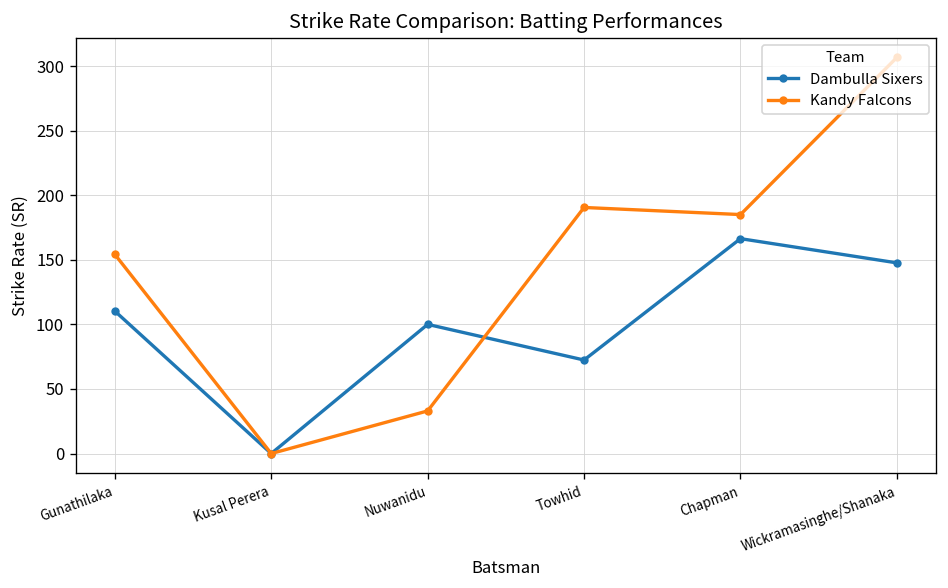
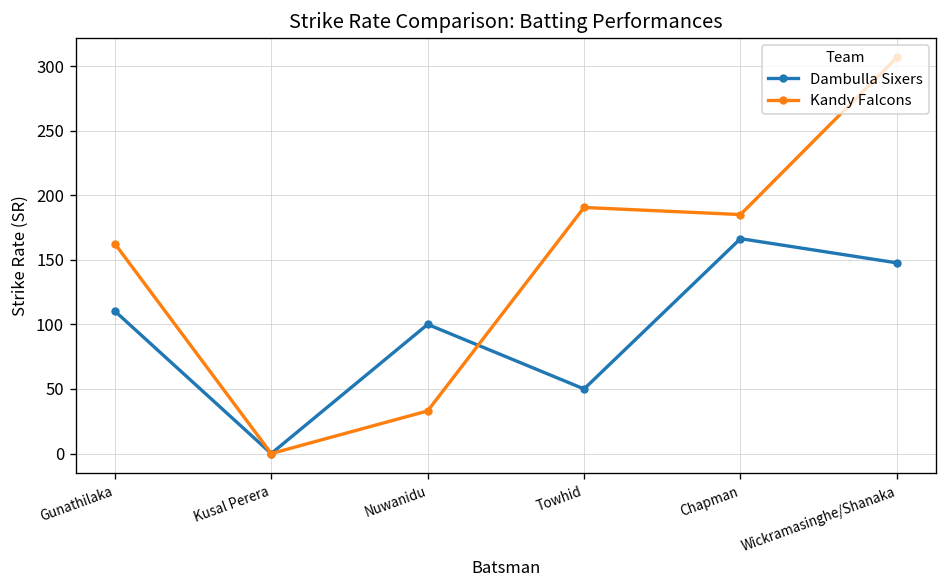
  {
    "Dambulla Sixers": {
      "Gunathilaka": 110,
      "Nuwanidu": 100,
-     "Towhid": 72,
+     "Towhid": 50,
      "Chapman": 166,
      "Wickramasinghe/Shanaka": 148
    },
    "Kandy Falcons": {
-     "Gunathilaka": 154,
+     "Gunathilaka": 163,
      "Nuwanidu": 33,
      "Towhid": 191,
      "Chapman": 185
    }
  }
